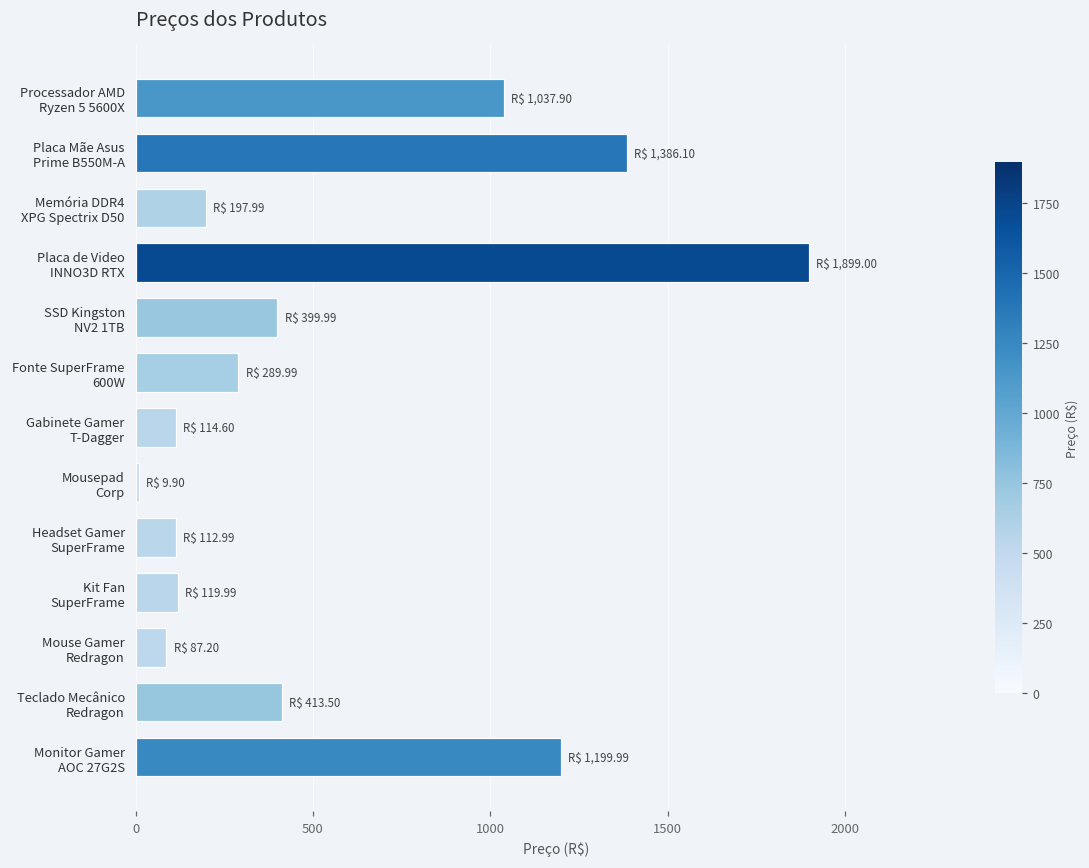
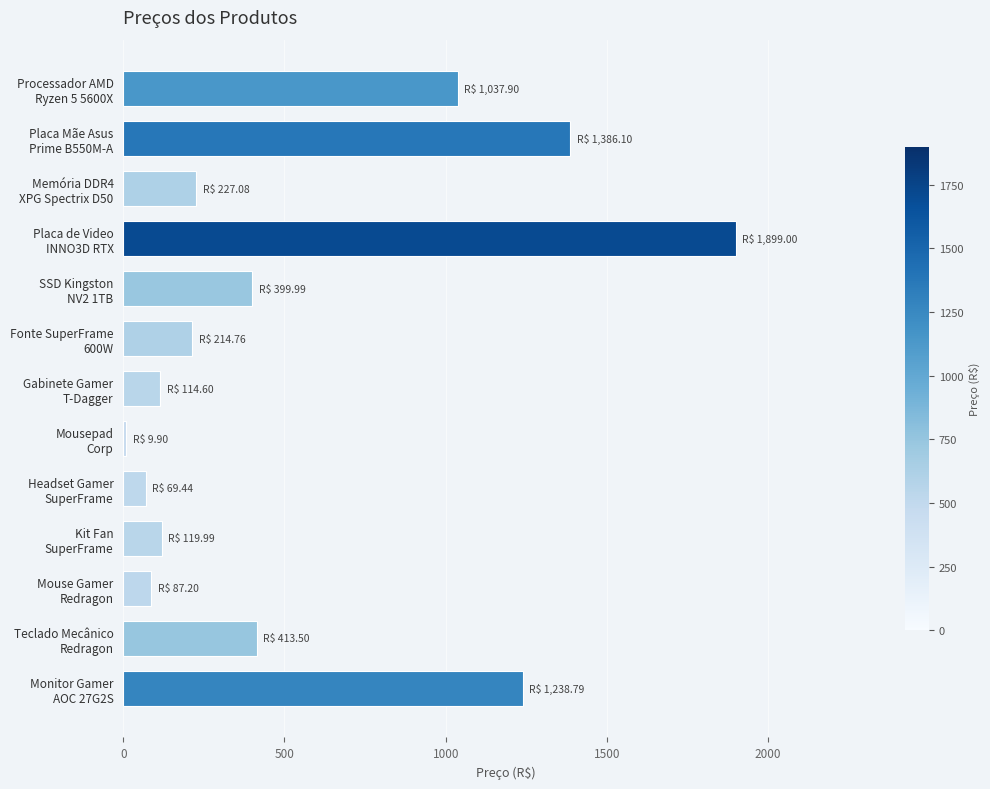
  {
    "Processador AMD Ryzen 5 5600X": "1,037.90",
    "Placa Mãe Asus Prime B550M-A": "1,386.10",
-   "Memória DDR4 XPG Spectrix D50": "197.99",
+   "Memória DDR4 XPG Spectrix D50": "227.08",
    "Placa de Video INNO3D RTX": "1,899.00",
    "SSD Kingston NV2 1TB": "399.99",
-   "Fonte SuperFrame 600W": "289.99",
+   "Fonte SuperFrame 600W": "214.76",
    "Gabinete Gamer T-Dagger": "114.60",
    "Mousepad Corp": "9.90",
-   "Headset Gamer SuperFrame": "112.99",
+   "Headset Gamer SuperFrame": "69.44",
    "Kit Fan SuperFrame": "119.99",
    "Mouse Gamer Redragon": "87.20",
    "Teclado Mecânico Redragon": "413.50",
-   "Monitor Gamer AOC 27G2S": "1,199.99"
+   "Monitor Gamer AOC 27G2S": "1,238.79"
  }
